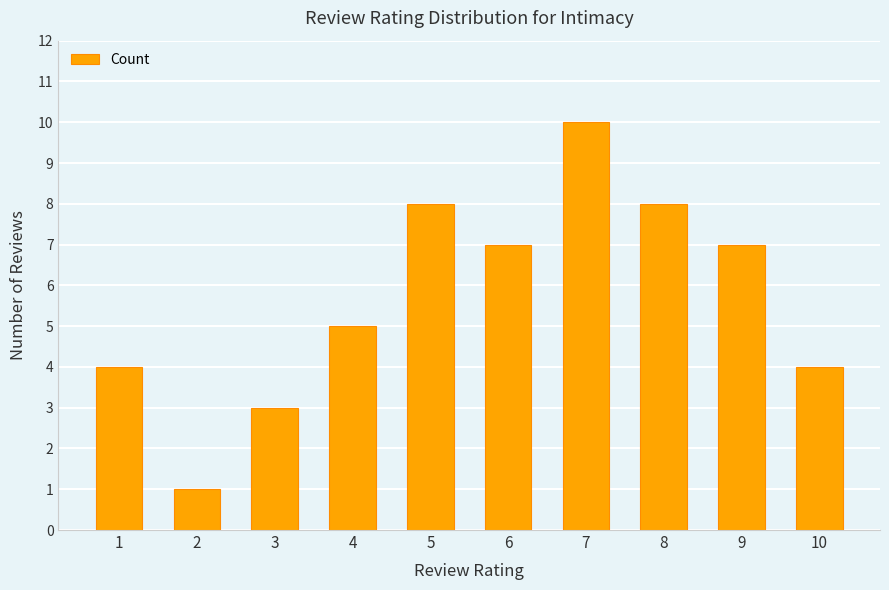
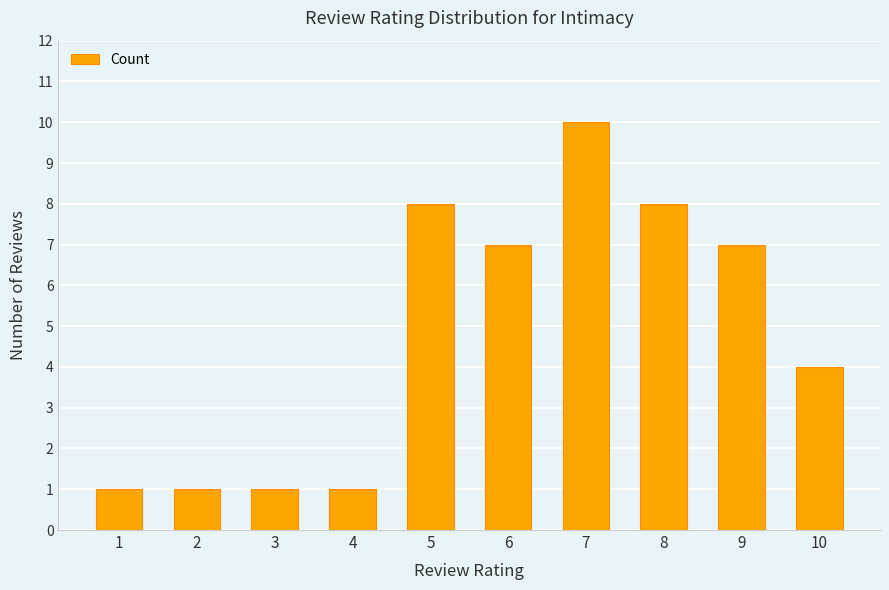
  {
-   "1": 4,
+   "1": 1,
    "2": 1,
-   "3": 3,
-   "4": 5,
+   "3": 1,
+   "4": 1,
    "5": 8,
    "6": 7,
    "7": 10,
    "8": 8,
    "9": 7,
    "10": 4
  }
